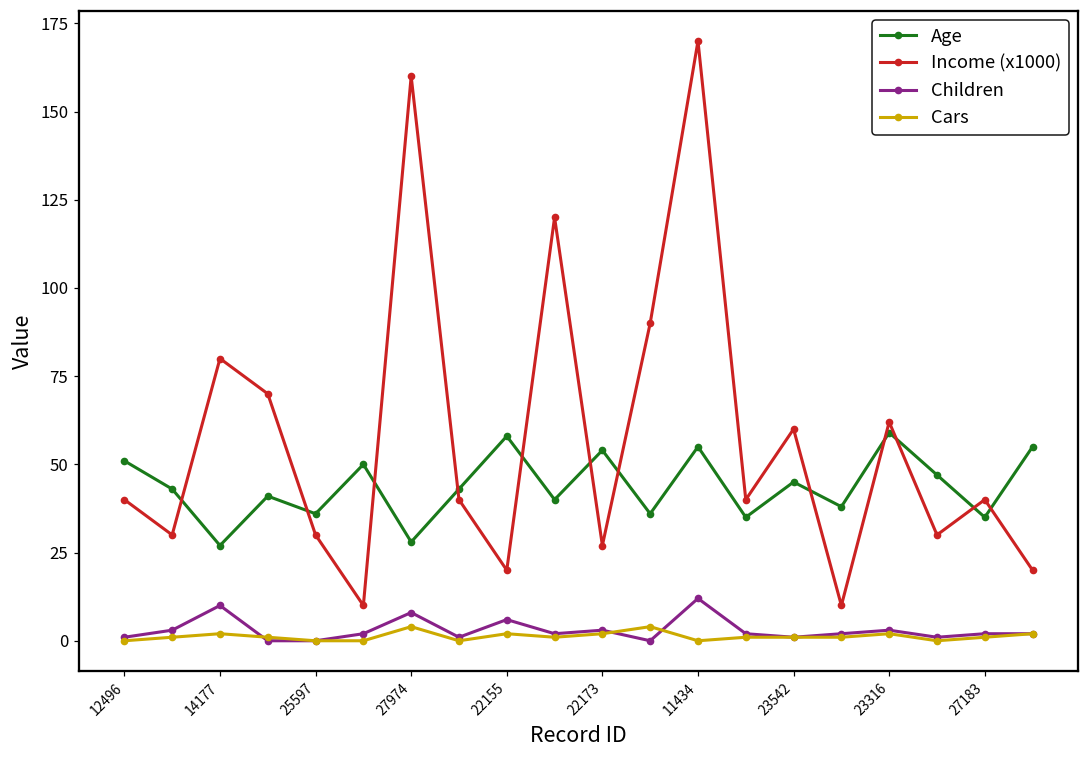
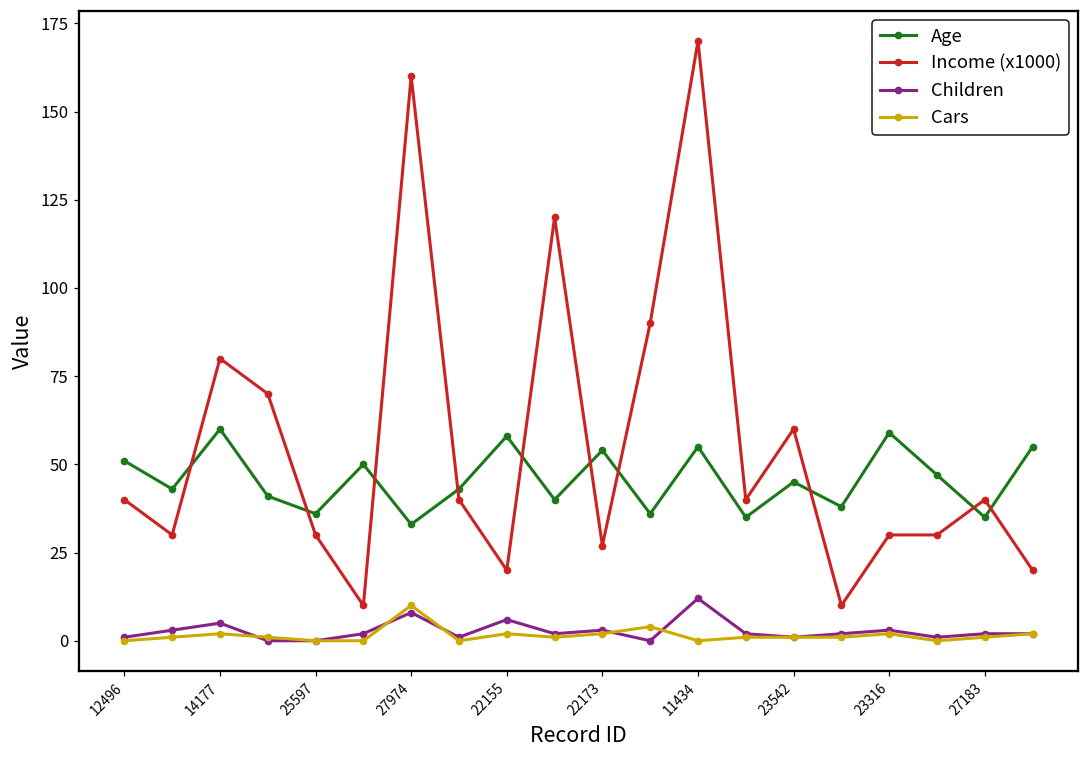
  {
    "Age": {
      "12496": 51,
-     "14177": 27,
+     "14177": 60,
      "25597": 36,
-     "27974": 28,
+     "27974": 33,
      "22155": 58,
      "22173": 54,
      "11434": 55,
      "23542": 45,
      "23316": 59,
      "27183": 35
    },
    "Income (x1000)": {
      "12496": 40,
      "14177": 80,
      "25597": 30,
      "27974": 160,
      "22155": 20,
      "22173": 27,
      "11434": 170,
      "23542": 60,
-     "23316": 62,
+     "23316": 30,
      "27183": 40
    },
    "Children": {
      "12496": 1,
-     "14177": 10,
+     "14177": 5,
      "27974": 8,
      "22155": 6,
      "22173": 3,
      "11434": 12,
      "23316": 3,
      "27183": 2
    },
    "Cars": {
      "12496": 0,
      "14177": 2,
-     "27974": 4,
+     "27974": 10,
      "22155": 2,
      "22173": 2,
      "11434": 0,
      "23316": 2,
      "27183": 1
    }
  }
